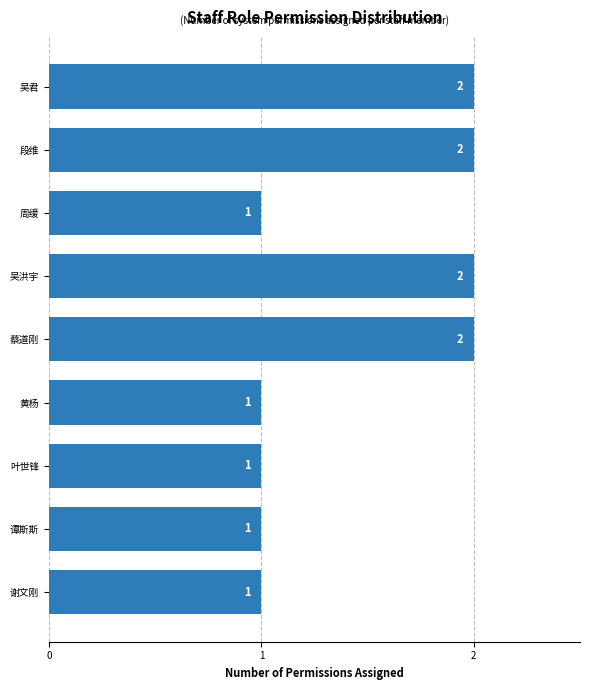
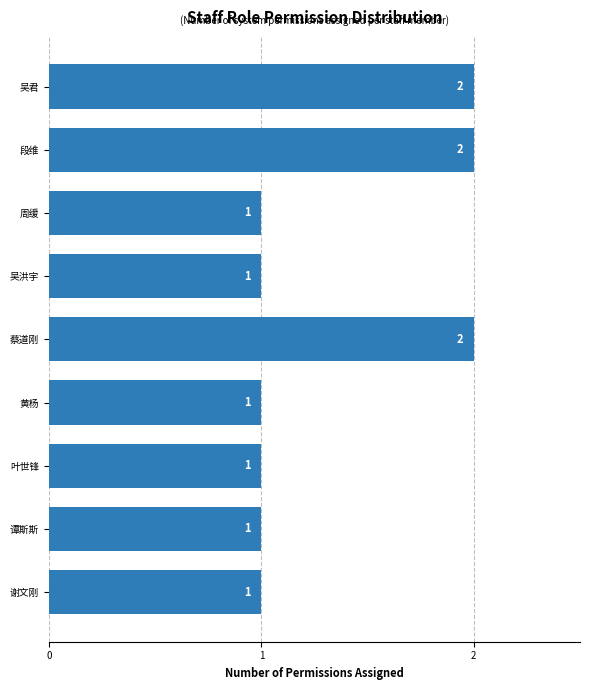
  {
    "吴君": 2,
    "段维": 2,
    "周缓": 1,
-   "吴洪宇": 2,
+   "吴洪宇": 1,
    "蔡道刚": 2,
    "黄杨": 1,
    "叶世锋": 1,
    "谭斯斯": 1,
    "谢文刚": 1
  }
